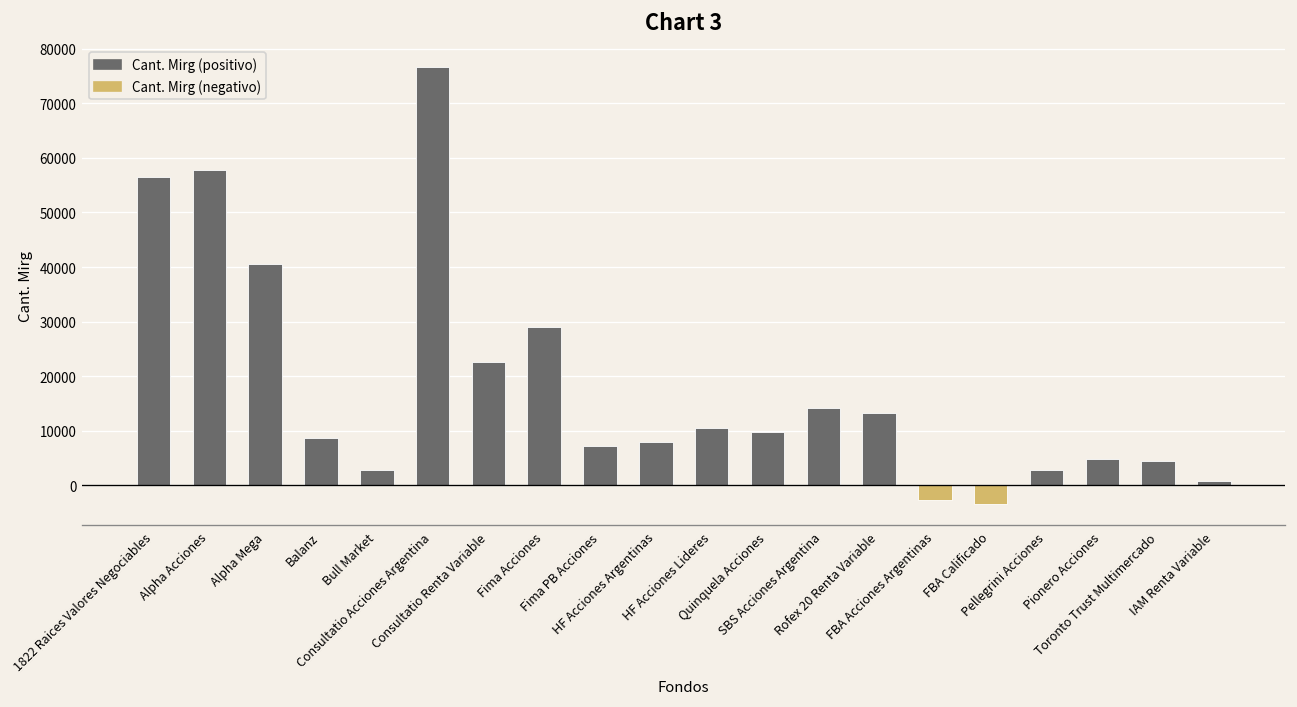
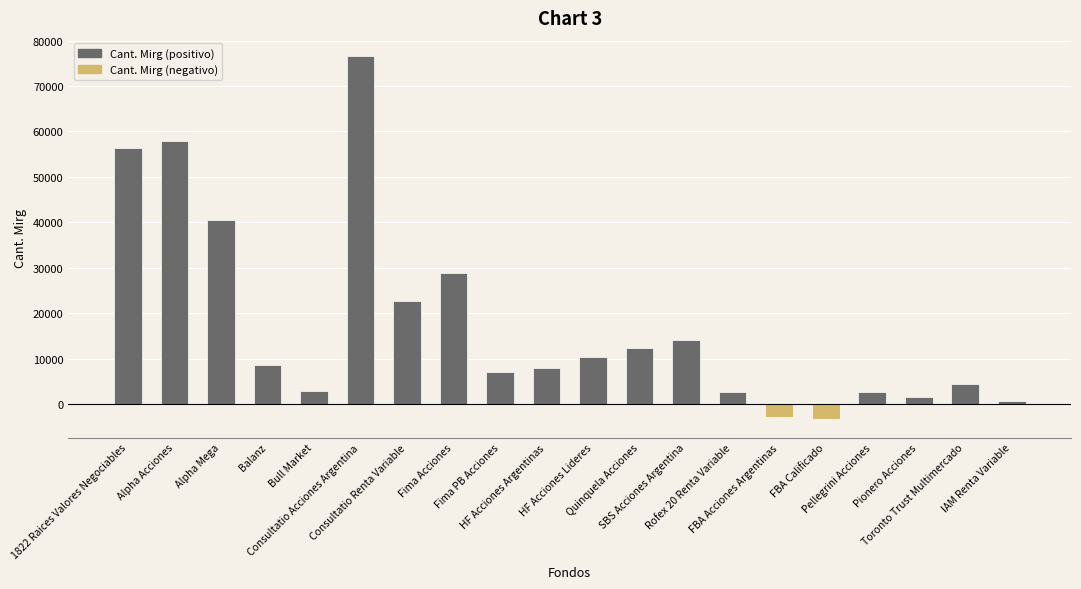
  {
    "1822 Raices Valores Negociables": 56000,
    "Alpha Acciones": 58000,
    "Alpha Mega": 41000,
    "Balanz": 9000,
    "Bull Market": 3000,
    "Consultatio Acciones Argentina": 77000,
    "Consultatio Renta Variable": 23000,
    "Fima Acciones": 29000,
    "Fima PB Acciones": 7000,
    "HF Acciones Argentinas": 8000,
    "HF Acciones Lideres": 10000,
-   "Quinquela Acciones": 10000,
+   "Quinquela Acciones": 12000,
    "SBS Acciones Argentina": 14000,
-   "Rofex 20 Renta Variable": 13000,
+   "Rofex 20 Renta Variable": 3000,
    "FBA Acciones Argentinas": -3000,
    "FBA Calificado": -3000,
    "Pellegrini Acciones": 3000,
-   "Pionero Acciones": 5000,
+   "Pionero Acciones": 2000,
    "Toronto Trust Multimercado": 5000,
    "IAM Renta Variable": 1000
  }
